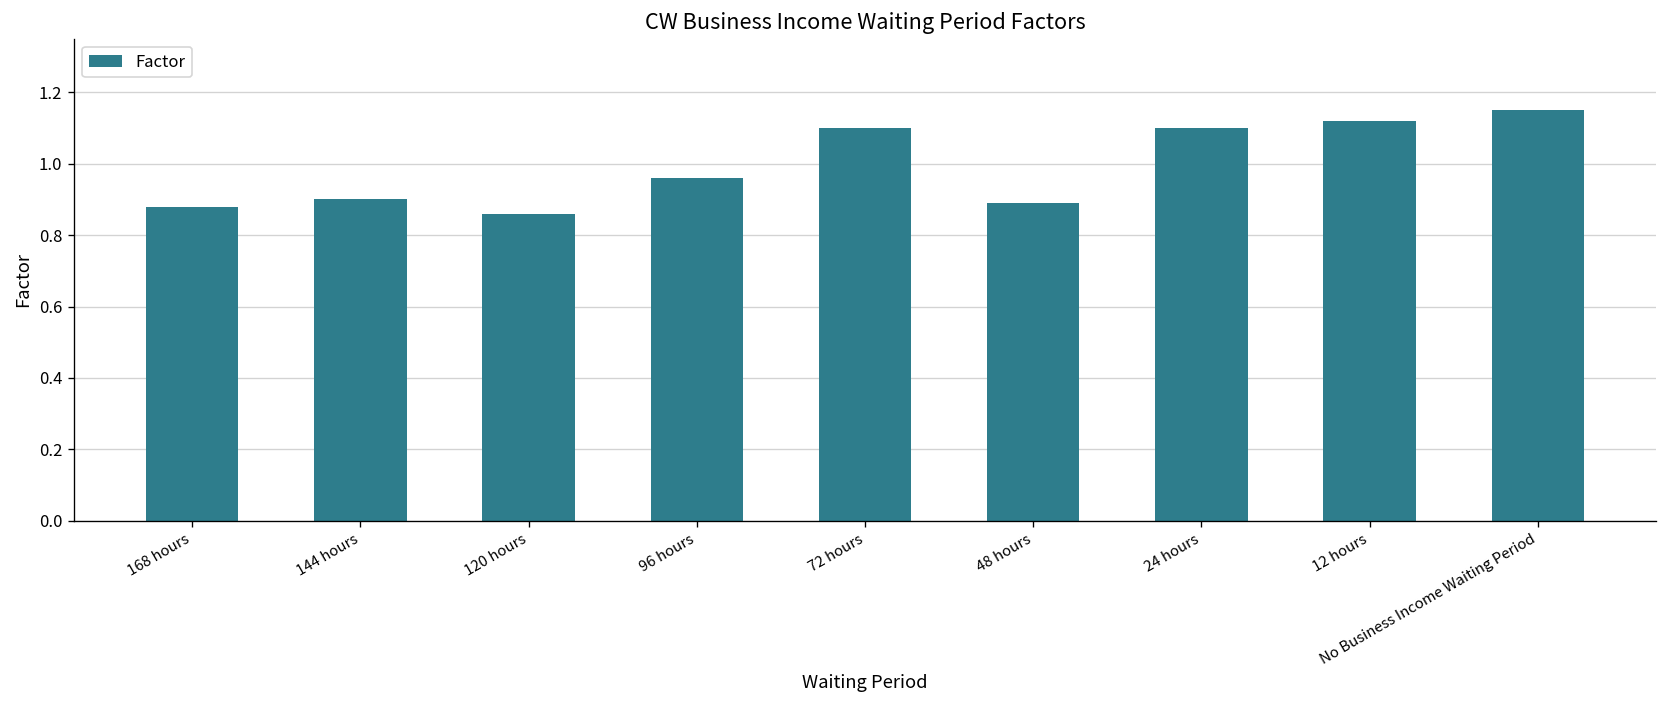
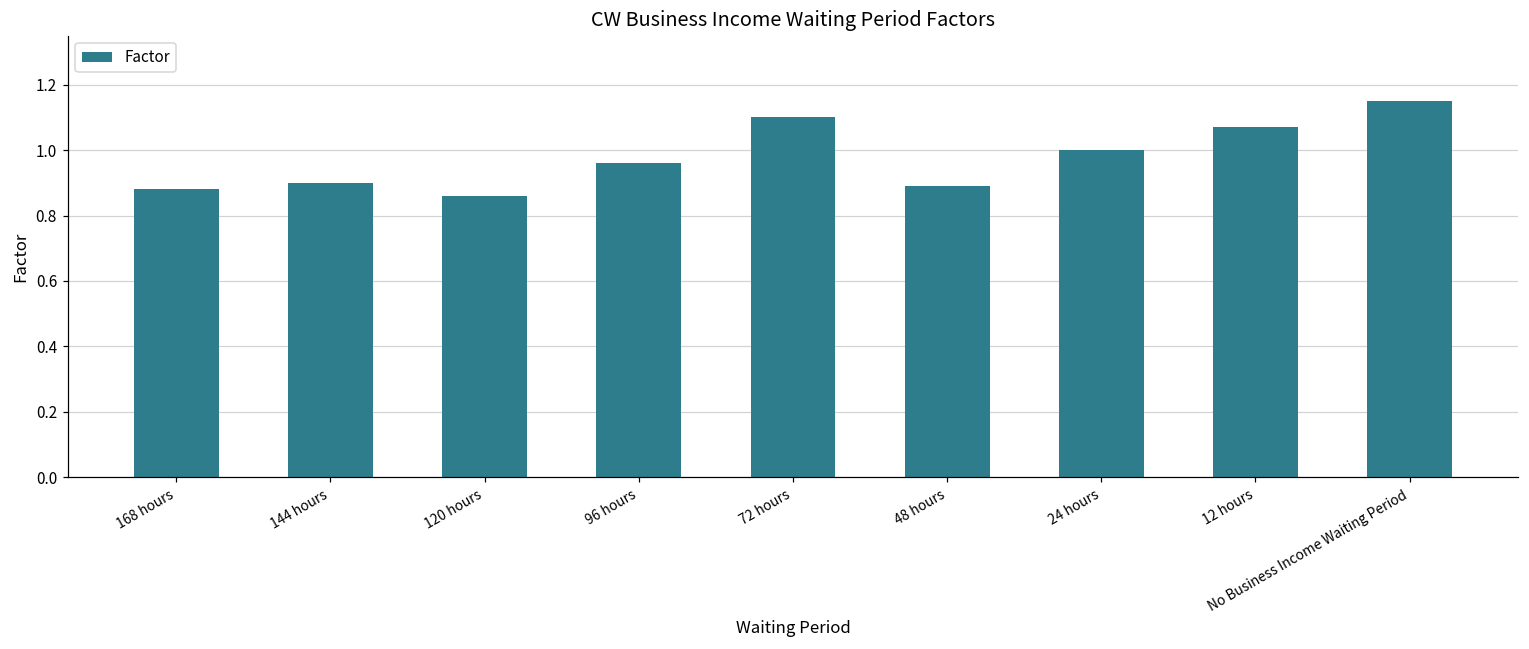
  {
    "168 hours": 0.88,
    "144 hours": 0.90,
    "120 hours": 0.86,
    "96 hours": 0.96,
    "72 hours": 1.10,
    "48 hours": 0.89,
-   "24 hours": 1.1,
-   "12 hours": 1.12,
+   "24 hours": 1.0,
+   "12 hours": 1.07,
    "No Business Income Waiting Period": 1.15
  }
